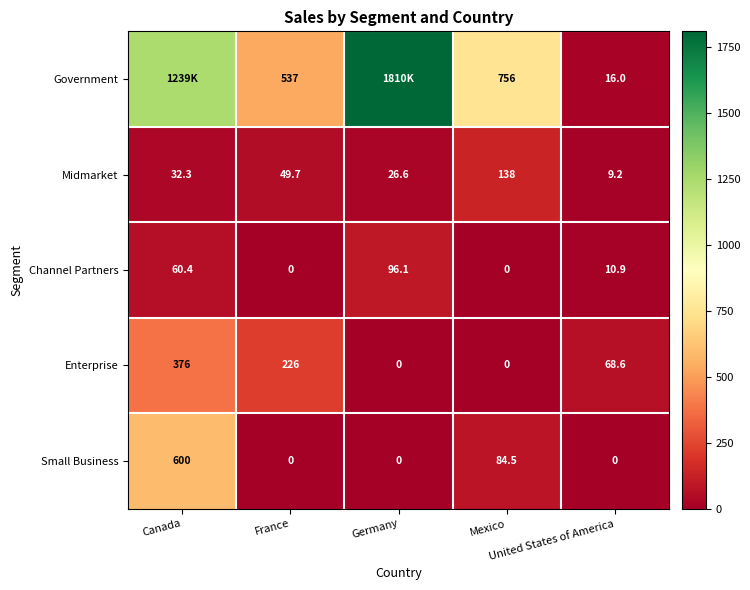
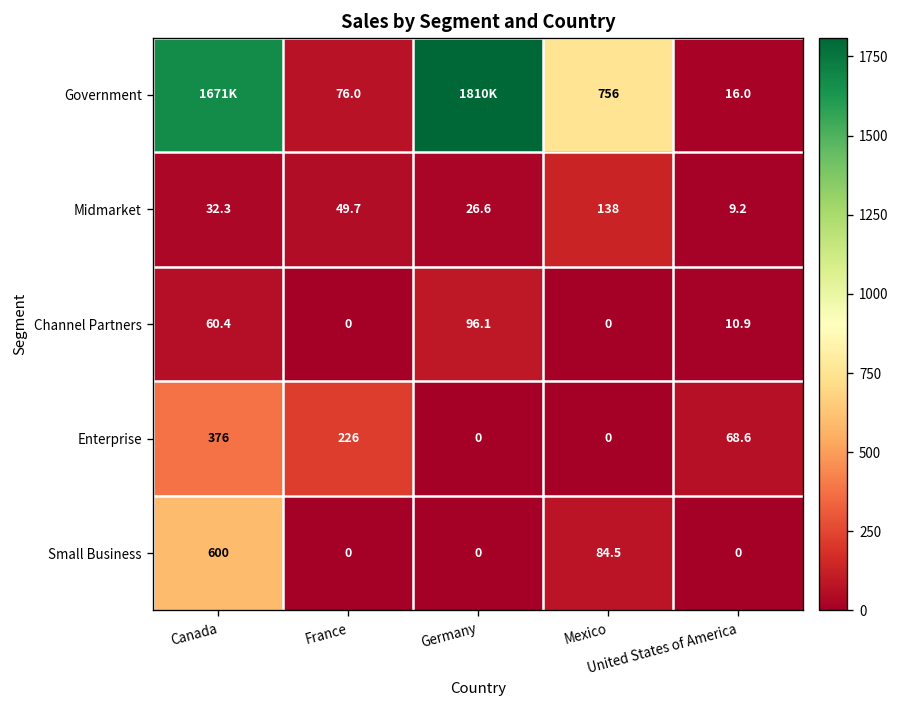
  {
    "Government": {
-     "Canada": "1239K",
-     "France": "537",
+     "Canada": "1671K",
+     "France": "76.0",
      "Germany": "1810K",
      "Mexico": "756",
      "United States of America": "16.0"
    },
    "Midmarket": {
      "Canada": "32.3",
      "France": "49.7",
      "Germany": "26.6",
      "Mexico": "138",
      "United States of America": "9.2"
    },
    "Channel Partners": {
      "Canada": "60.4",
      "France": "0",
      "Germany": "96.1",
      "Mexico": "0",
      "United States of America": "10.9"
    },
    "Enterprise": {
      "Canada": "376",
      "France": "226",
      "Germany": "0",
      "Mexico": "0",
      "United States of America": "68.6"
    },
    "Small Business": {
      "Canada": "600",
      "France": "0",
      "Germany": "0",
      "Mexico": "84.5",
      "United States of America": "0"
    }
  }
